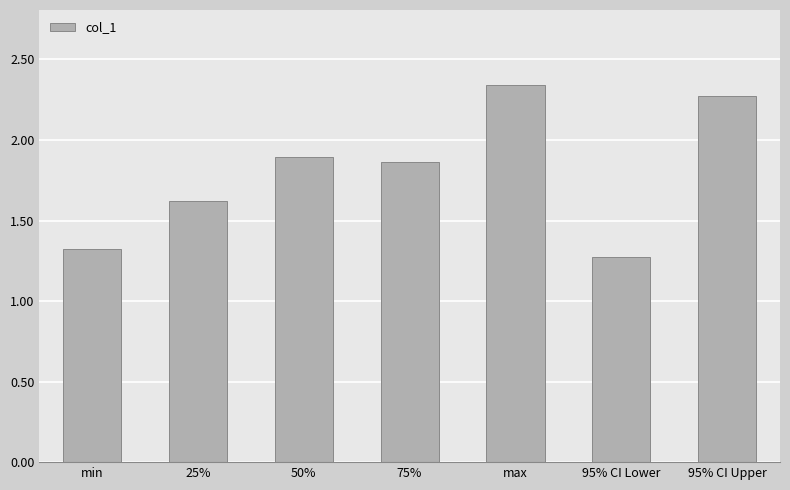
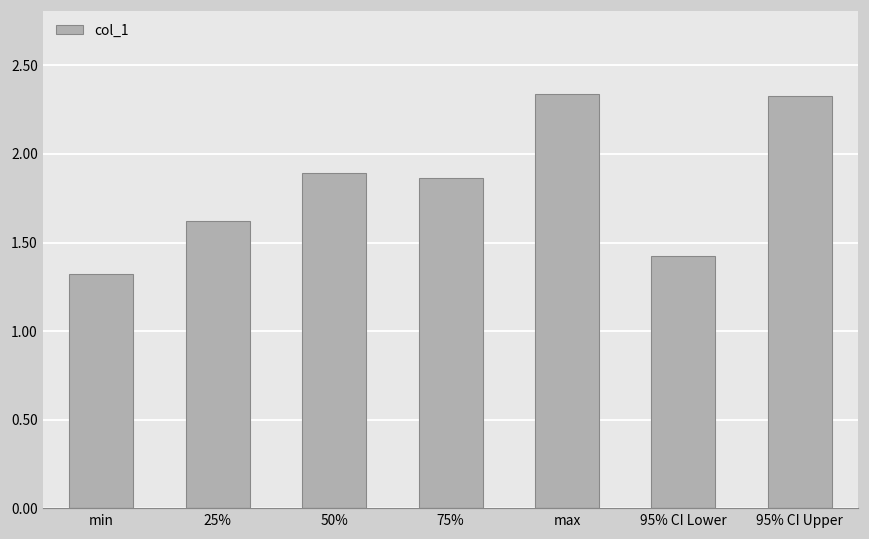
  {
    "min": 1.32,
    "25%": 1.62,
    "50%": 1.89,
    "75%": 1.86,
    "max": 2.34,
-   "95% CI Lower": 1.27,
-   "95% CI Upper": 2.27
+   "95% CI Lower": 1.42,
+   "95% CI Upper": 2.33
  }
